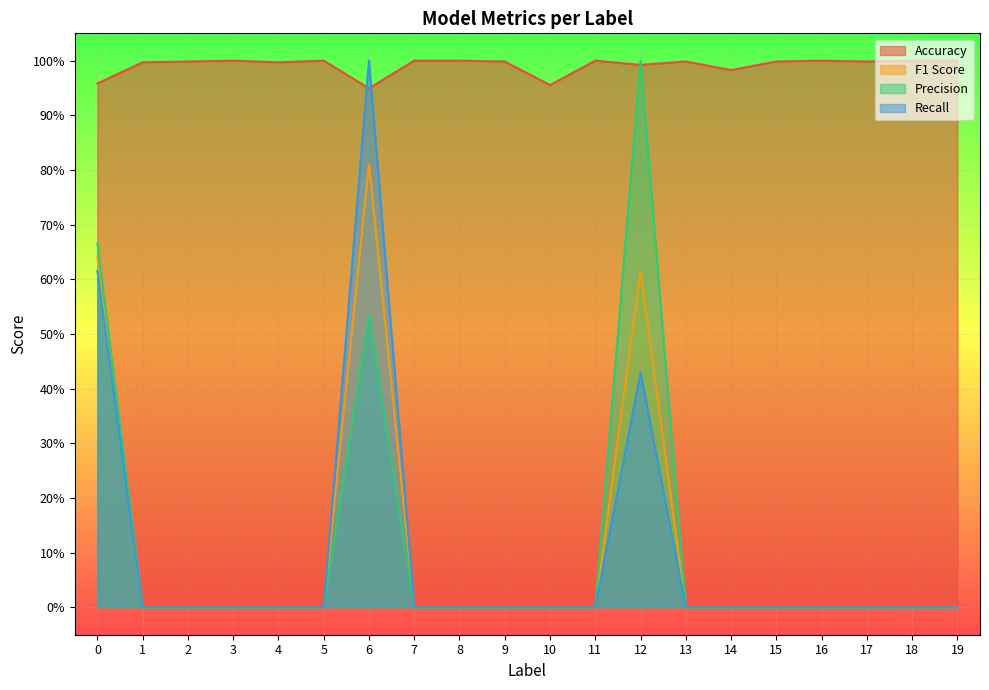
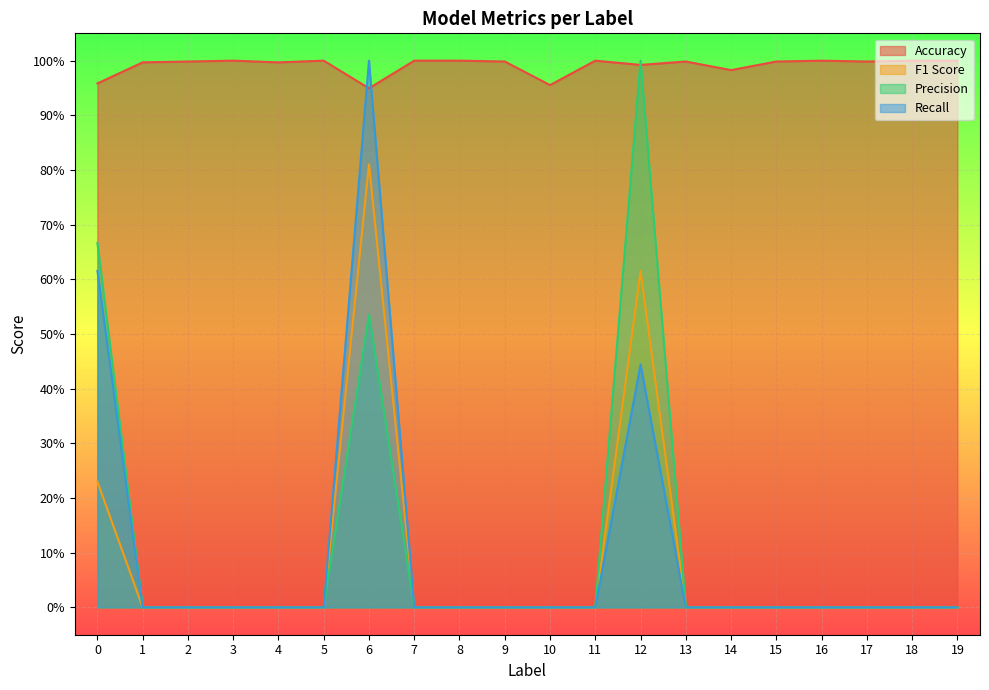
  {
    "Accuracy": {
      "0": "96%",
      "1": "100%",
      "2": "100%",
      "3": "100%",
      "4": "100%",
      "5": "100%",
      "6": "95%",
      "7": "100%",
      "8": "100%",
      "9": "100%",
      "10": "96%",
      "11": "100%",
      "12": "99%",
      "13": "100%",
      "14": "98%",
      "15": "100%",
      "16": "100%",
      "17": "100%"
    },
    "F1 Score": {
-     "0": "64%",
+     "0": "23%",
      "6": "81%",
      "12": "62%"
    },
    "Precision": {
      "0": "67%",
      "6": "54%",
      "12": "100%"
    },
    "Recall": {
      "0": "62%",
      "6": "100%",
-     "12": "43%"
+     "12": "44%"
    }
  }
